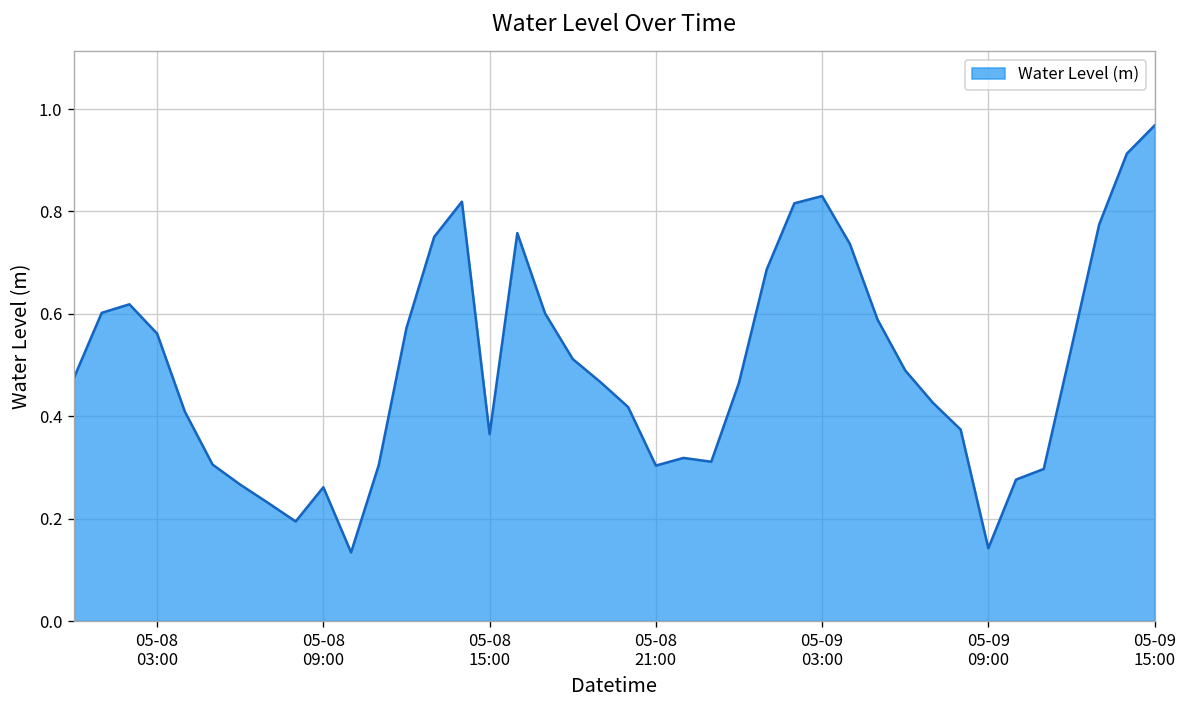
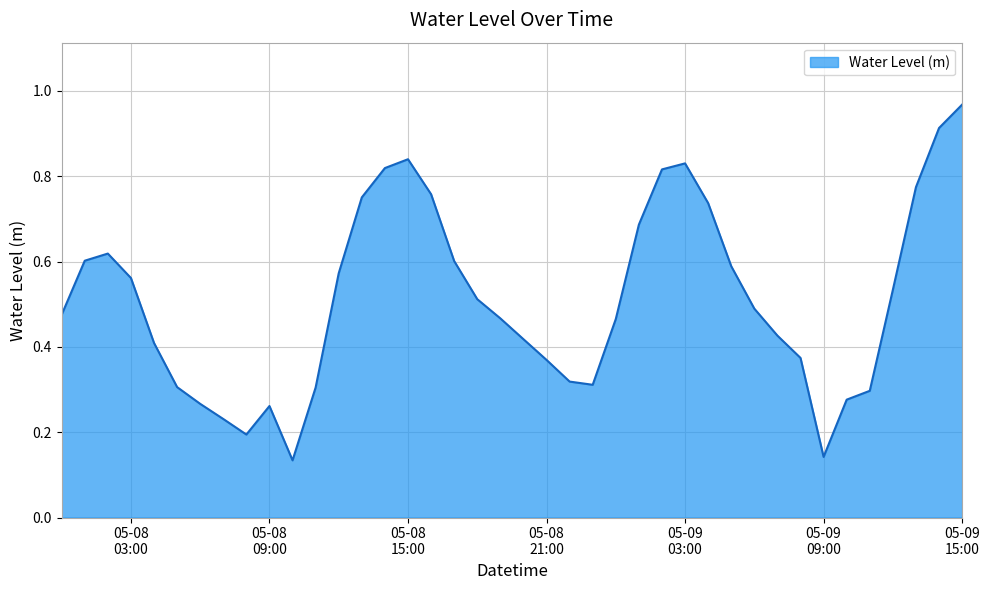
  {
    "05-08 03:00": 0.56,
    "05-08 09:00": 0.26,
-   "05-08 15:00": 0.36,
-   "05-08 21:00": 0.30,
+   "05-08 15:00": 0.84,
+   "05-08 21:00": 0.37,
    "05-09 03:00": 0.83,
    "05-09 09:00": 0.14,
    "05-09 15:00": 0.97
  }
